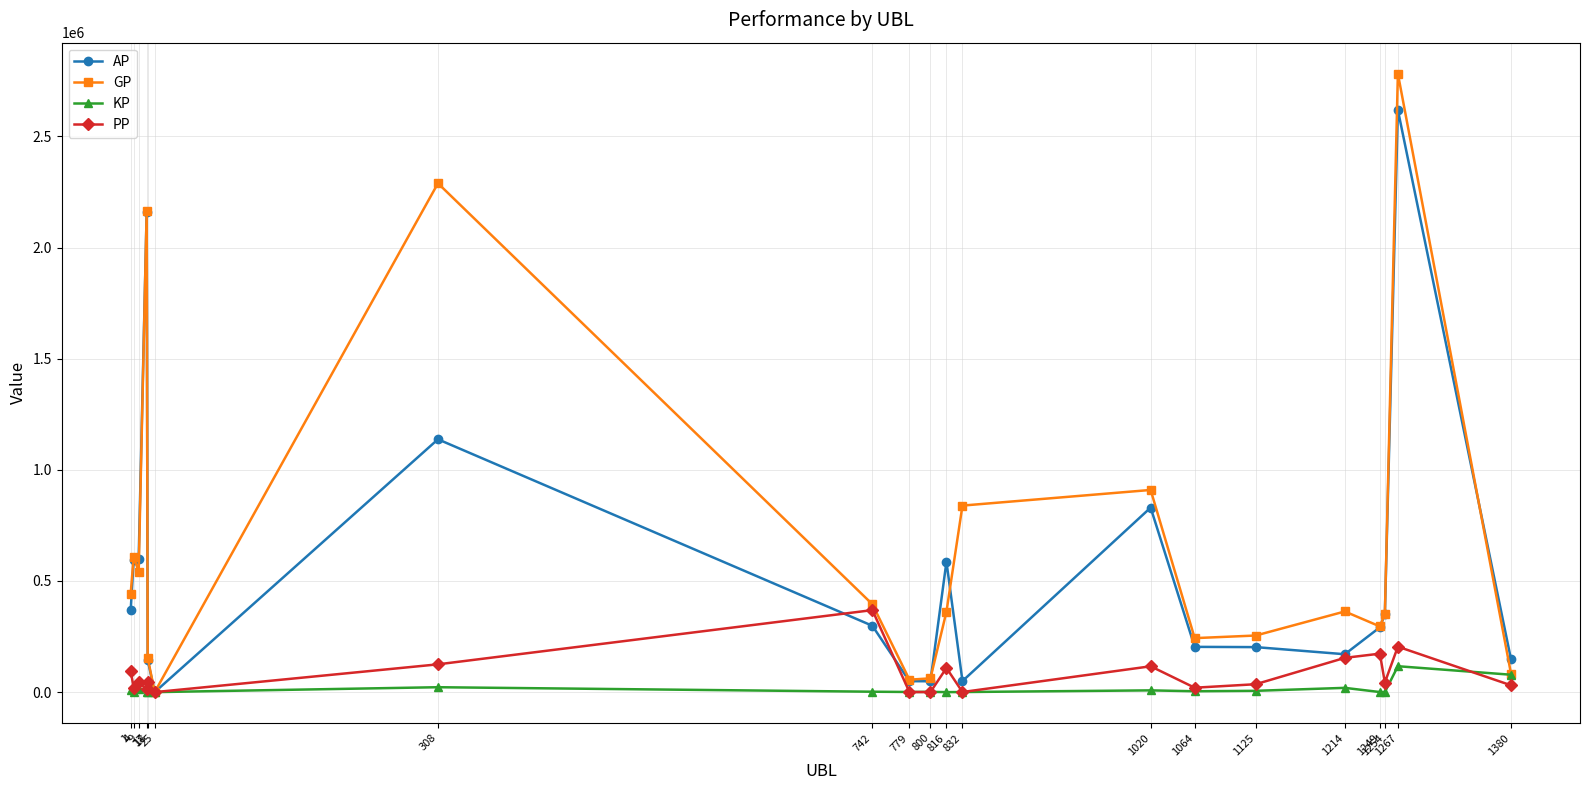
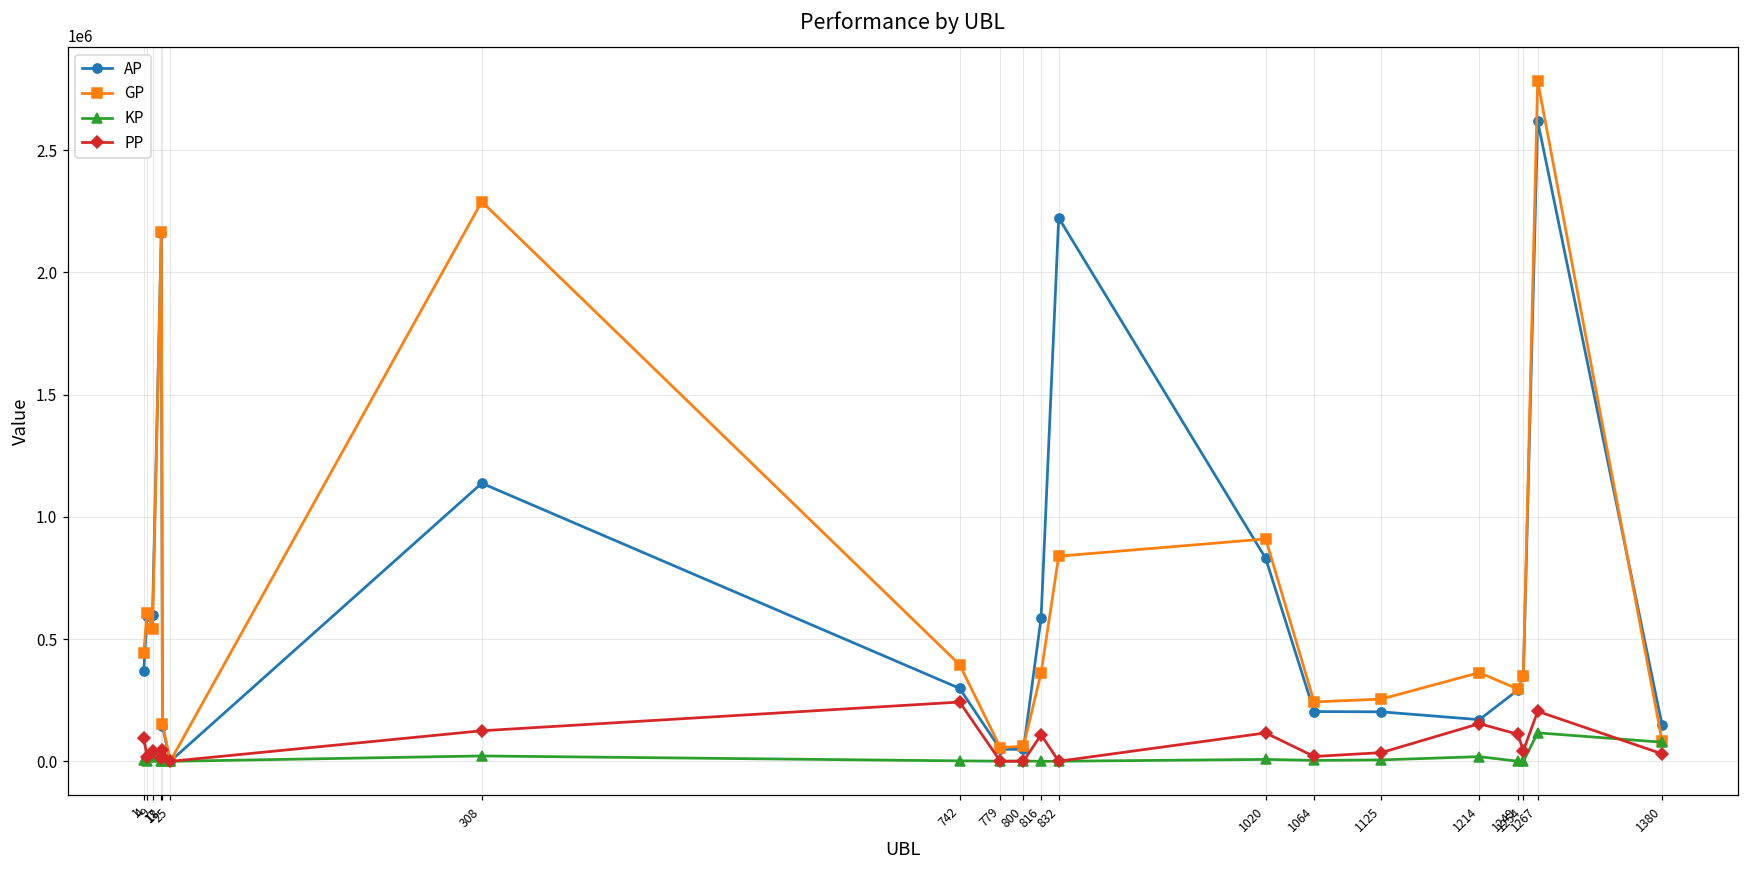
  {
    "AP": {
      "1": 370000,
      "4": 590000,
      "9": 600000,
      "308": 1140000,
      "742": 300000,
      "800": 50000,
      "816": 590000,
-     "832": 50000,
+     "832": 2220000,
      "1020": 830000,
      "1064": 200000,
      "1125": 200000,
      "1214": 170000,
      "1267": 2620000,
      "1380": 150000
    },
    "GP": {
      "1": 440000,
      "4": 610000,
      "9": 540000,
      "308": 2290000,
      "742": 400000,
      "800": 60000,
      "816": 360000,
      "832": 840000,
      "1020": 910000,
      "1064": 240000,
      "1125": 250000,
      "1214": 360000,
      "1267": 2780000
    },
    "KP": {
      "1": 10000,
      "4": 0,
      "9": 20000,
      "17": 0,
      "18": 0,
      "308": 20000,
      "742": 0,
      "816": 0,
      "1020": 10000,
      "1064": 0,
      "1125": 10000,
      "1214": 20000,
      "1249": 0,
      "1254": 0,
      "1267": 120000
    },
    "PP": {
      "1": 100000,
      "4": 20000,
      "9": 40000,
      "17": 10000,
      "18": 50000,
      "308": 130000,
-     "742": 370000,
+     "742": 240000,
      "816": 110000,
      "1020": 120000,
      "1064": 20000,
      "1125": 40000,
      "1214": 150000,
-     "1249": 170000,
+     "1249": 110000,
      "1254": 40000,
      "1267": 200000,
      "1380": 30000
    }
  }
